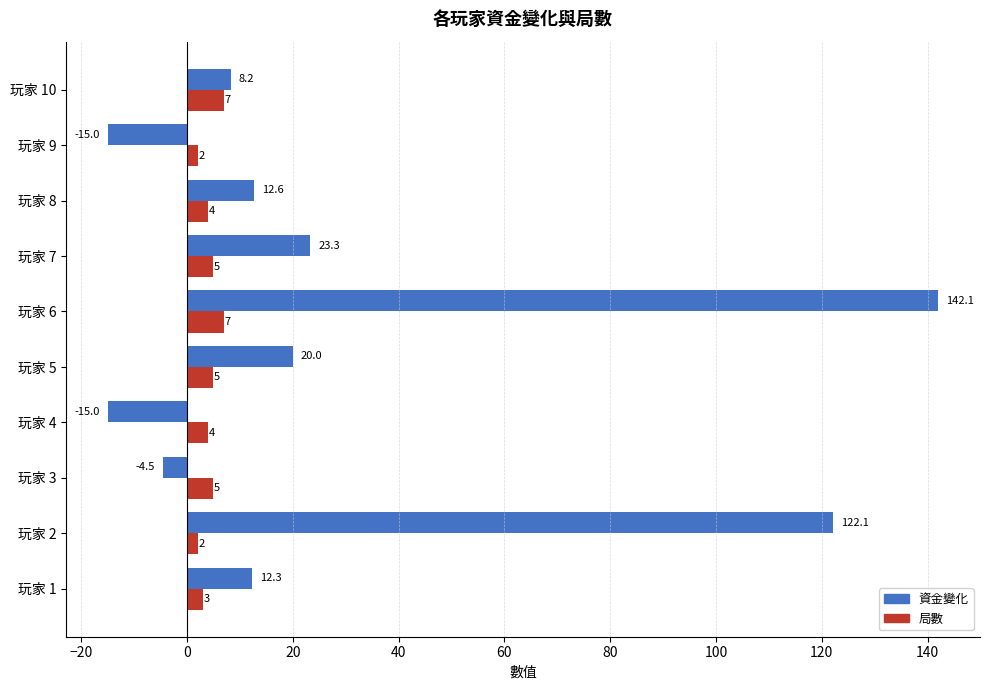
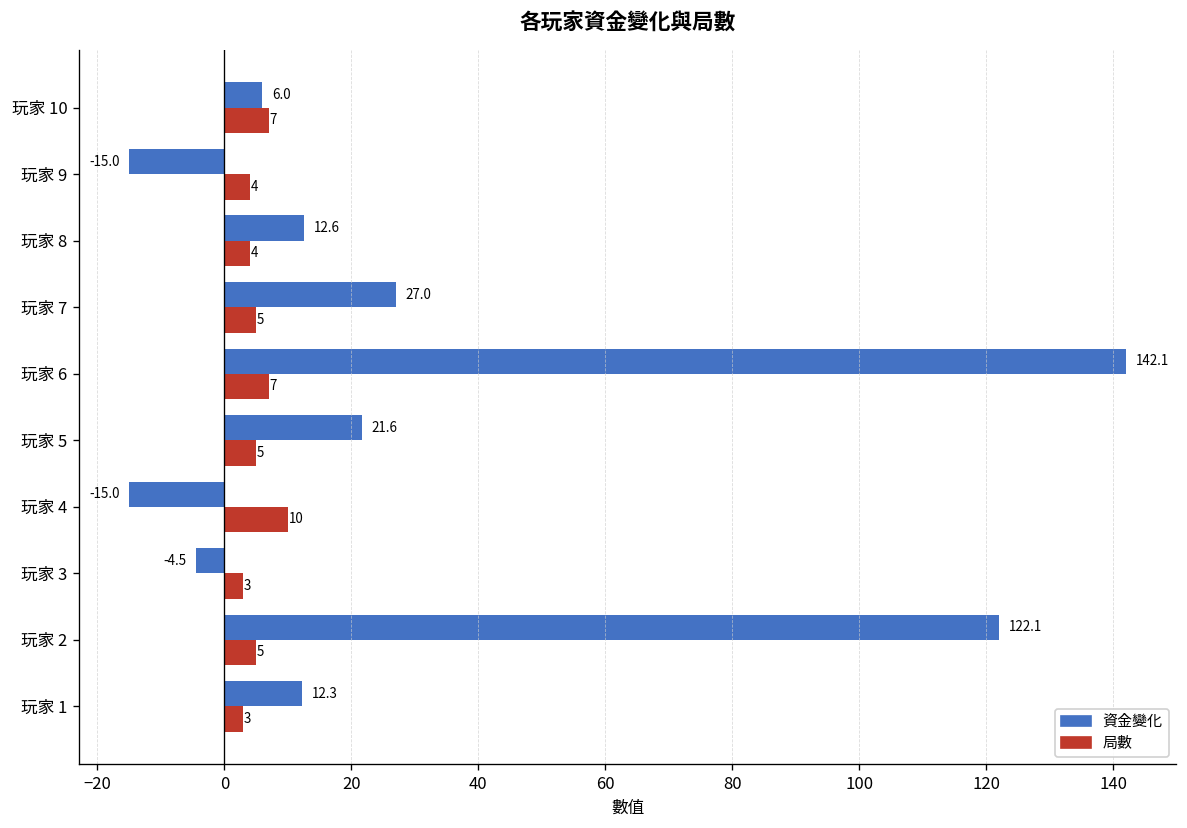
  {
    "資金變化": {
-     "玩家 10": 8.2,
+     "玩家 10": 6.0,
      "玩家 9": -15.0,
      "玩家 8": 12.6,
-     "玩家 7": 23.3,
+     "玩家 7": 27.0,
      "玩家 6": 142.1,
-     "玩家 5": 20.0,
+     "玩家 5": 21.6,
      "玩家 4": -15.0,
      "玩家 3": -4.5,
      "玩家 2": 122.1,
      "玩家 1": 12.3
    },
    "局數": {
      "玩家 10": 7,
-     "玩家 9": 2,
+     "玩家 9": 4,
      "玩家 8": 4,
      "玩家 7": 5,
      "玩家 6": 7,
      "玩家 5": 5,
-     "玩家 4": 4,
-     "玩家 3": 5,
-     "玩家 2": 2,
+     "玩家 4": 10,
+     "玩家 3": 3,
+     "玩家 2": 5,
      "玩家 1": 3
    }
  }
